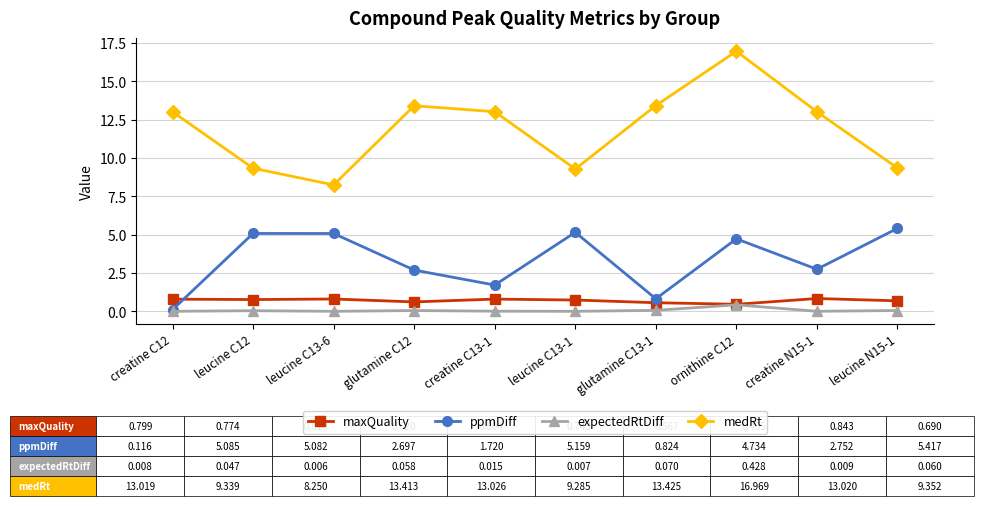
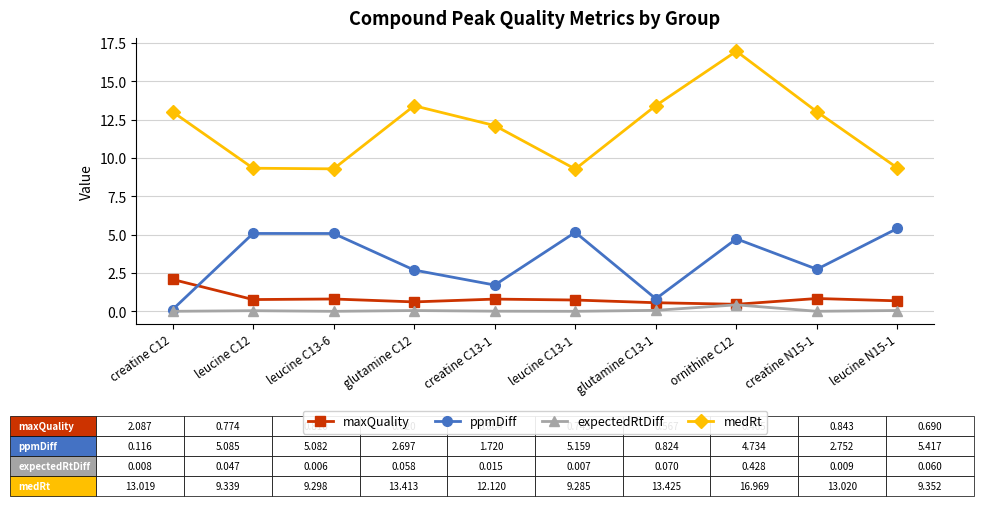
  {
    "maxQuality": {
-     "creatine C12": 0.799
+     "creatine C12": 2.087
    },
    "ppmDiff": {
      "leucine C12": 5.1,
      "leucine C13-6": 5.1,
      "glutamine C12": 2.7,
      "creatine C13-1": 1.7,
      "leucine C13-1": 5.2,
      "glutamine C13-1": 0.8,
      "ornithine C12": 4.7,
      "creatine N15-1": 2.8,
      "leucine N15-1": 5.4
    },
    "expectedRtDiff": {
      "leucine C12": 0.0,
      "leucine C13-6": 0.0,
      "glutamine C12": 0.1,
      "creatine C13-1": 0.0,
      "leucine C13-1": 0.0,
      "glutamine C13-1": 0.1,
      "creatine N15-1": 0.0,
      "leucine N15-1": 0.1
    },
    "medRt": {
-     "leucine C13-6": 8.250,
-     "creatine C13-1": 13.026
+     "leucine C13-6": 9.298,
+     "creatine C13-1": 12.120
    }
  }
